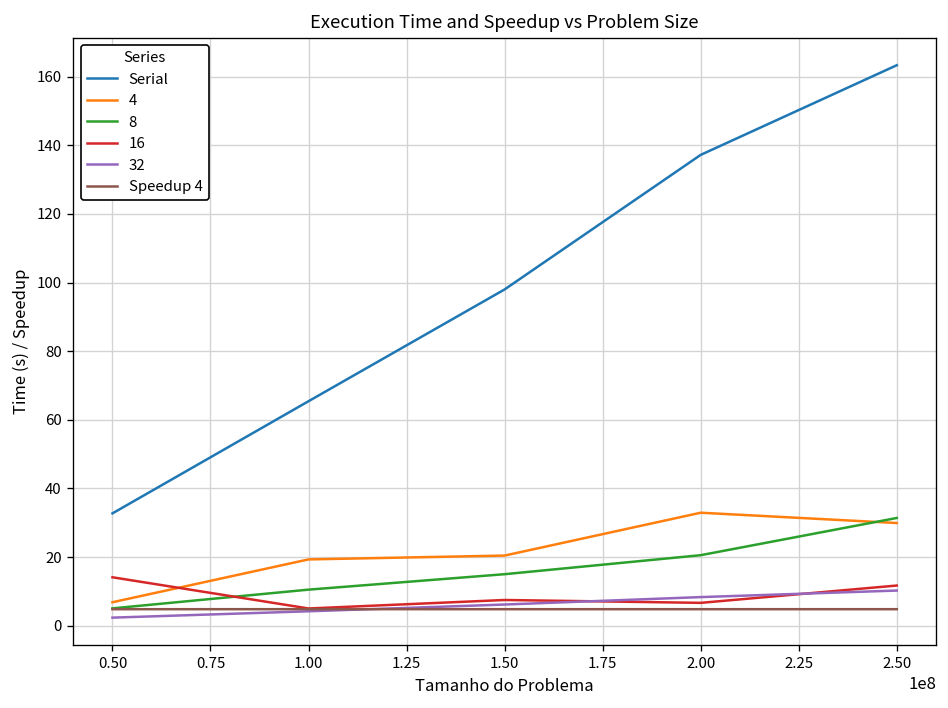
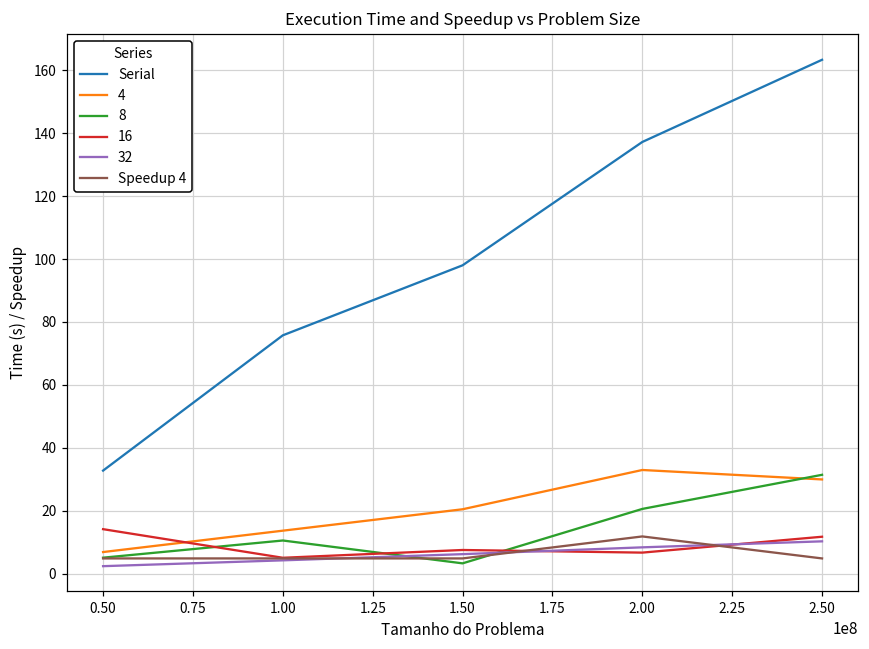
  {
    "Serial": {
      "0.50": 33,
-     "1.00": 65,
+     "1.00": 76,
      "1.50": 98,
      "2.00": 137,
      "2.50": 163
    },
    "4": {
      "0.50": 7,
-     "1.00": 19,
+     "1.00": 14,
      "1.50": 20,
      "2.00": 33,
      "2.50": 30
    },
    "8": {
      "1.00": 10,
-     "1.50": 15,
+     "1.50": 3,
      "2.00": 21,
      "2.50": 31
    },
    "16": {
      "0.50": 14,
      "1.50": 7,
      "2.00": 7,
      "2.50": 12
    },
    "32": {
      "0.50": 2,
      "1.50": 6,
      "2.00": 8,
      "2.50": 10
    },
    "Speedup 4": {
      "1.50": 5,
-     "2.00": 5,
+     "2.00": 12,
      "2.50": 5
    }
  }
